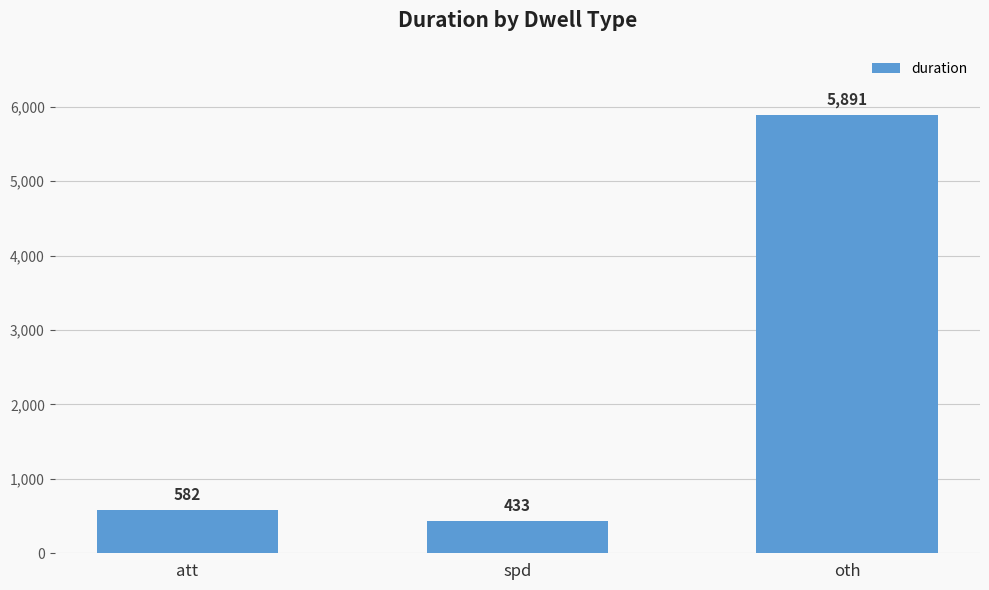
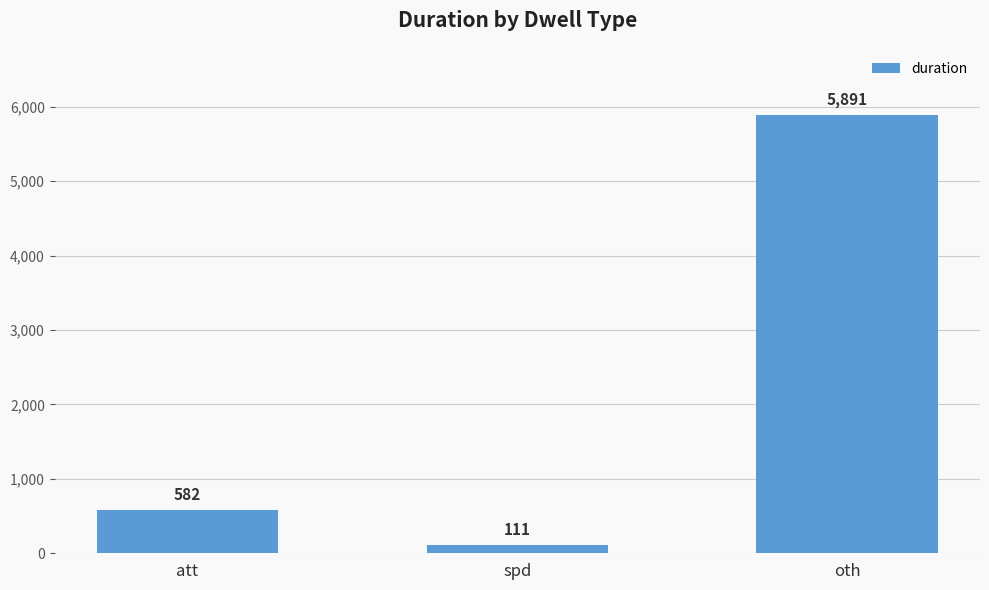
  {
    "att": "582",
-   "spd": "433",
+   "spd": "111",
    "oth": "5,891"
  }
